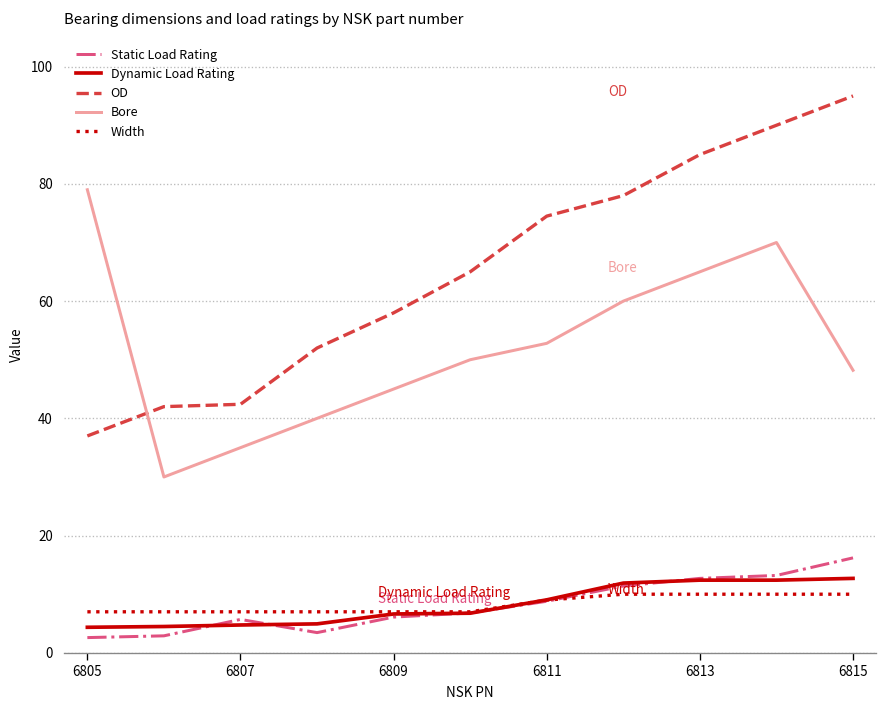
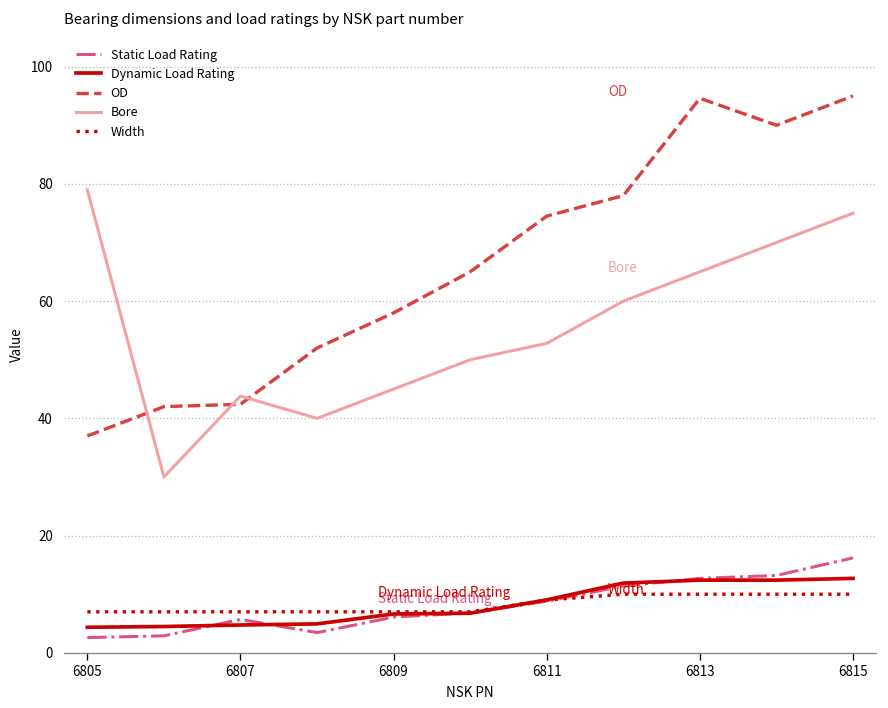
  {
    "Static Load Rating": {
      "6805": 3,
      "6807": 6,
      "6809": 6,
      "6815": 16
    },
    "OD": {
      "6805": 37,
      "6807": 42,
      "6809": 58,
      "6811": 75,
-     "6813": 85,
+     "6813": 95,
      "6815": 95
    },
    "Bore": {
      "6805": 79,
-     "6807": 35,
+     "6807": 44,
      "6809": 45,
      "6811": 53,
      "6813": 65,
-     "6815": 48
+     "6815": 75
    }
  }
